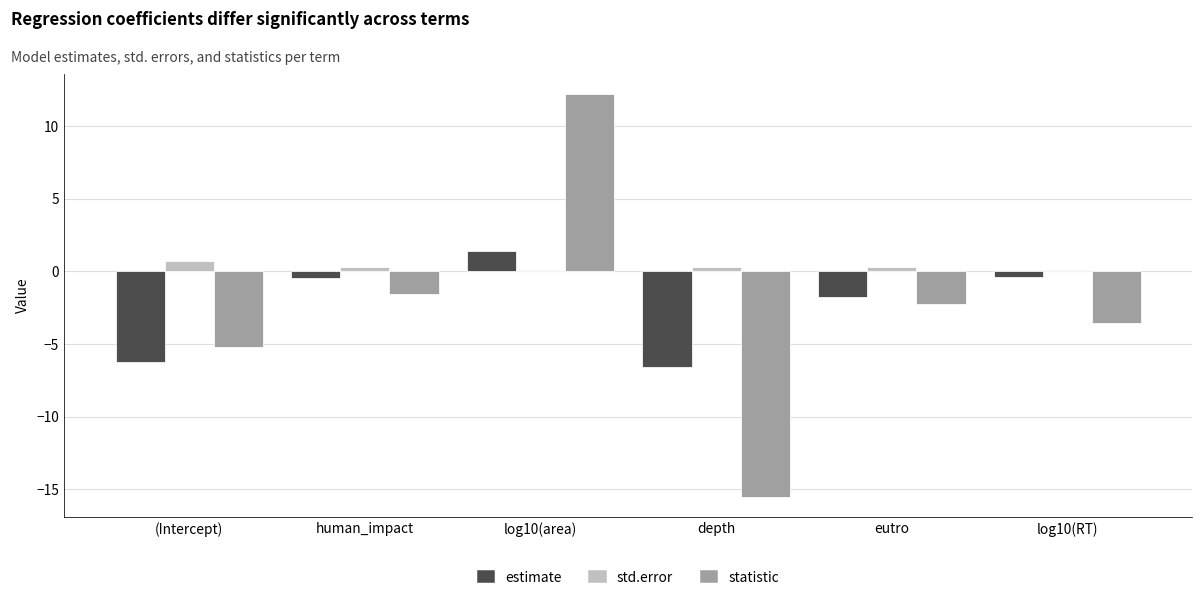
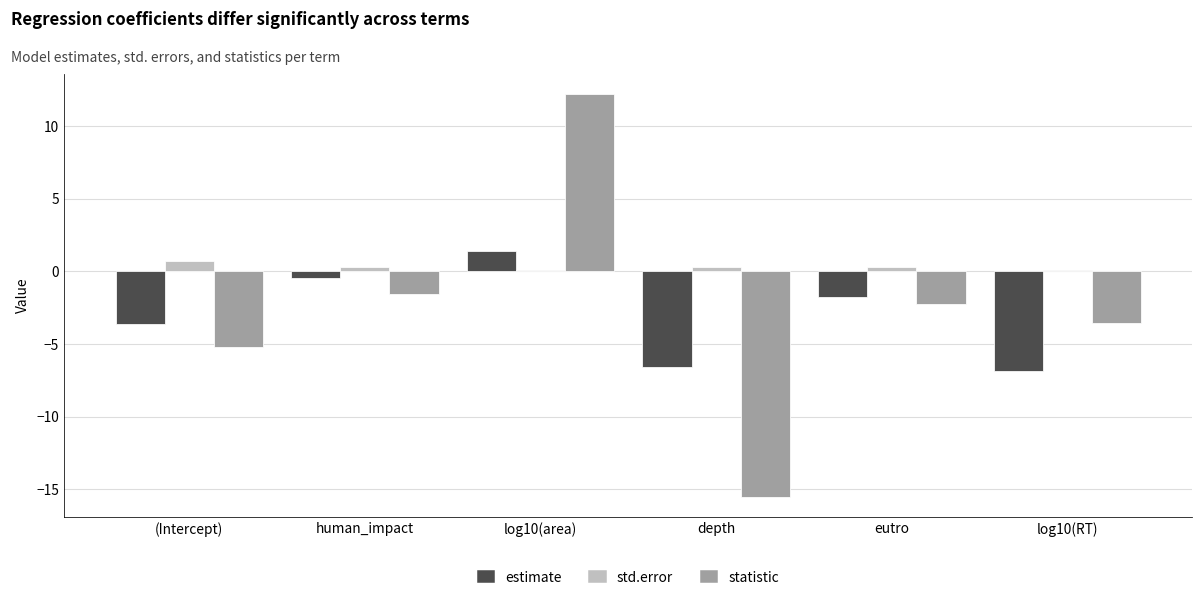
  {
    "estimate": {
-     "(Intercept)": -6.2,
+     "(Intercept)": -3.6,
      "human_impact": -0.5,
      "log10(area)": 1.4,
      "depth": -6.6,
      "eutro": -1.8,
-     "log10(RT)": -0.4
+     "log10(RT)": -6.9
    }
  }
